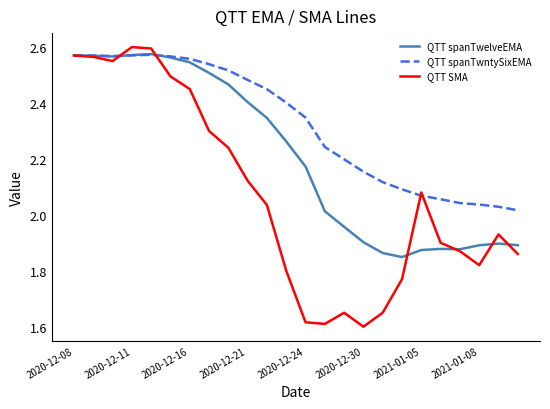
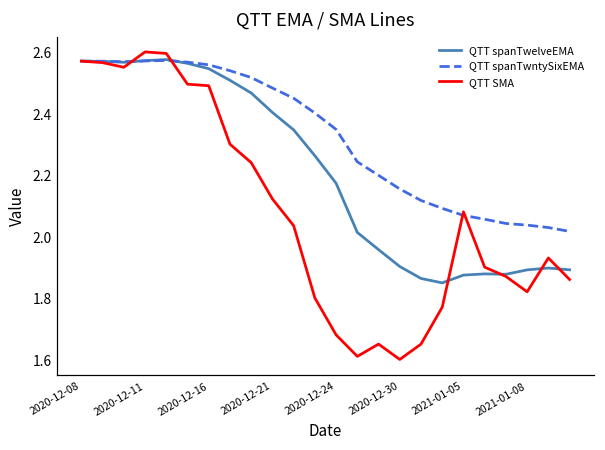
  {
    "QTT SMA": {
      "2020-12-11": 2.60,
-     "2020-12-16": 2.45,
+     "2020-12-16": 2.49,
      "2020-12-21": 2.12,
-     "2020-12-24": 1.62,
+     "2020-12-24": 1.68,
      "2020-12-30": 1.60,
      "2021-01-05": 2.08,
      "2021-01-08": 1.82
    }
  }
